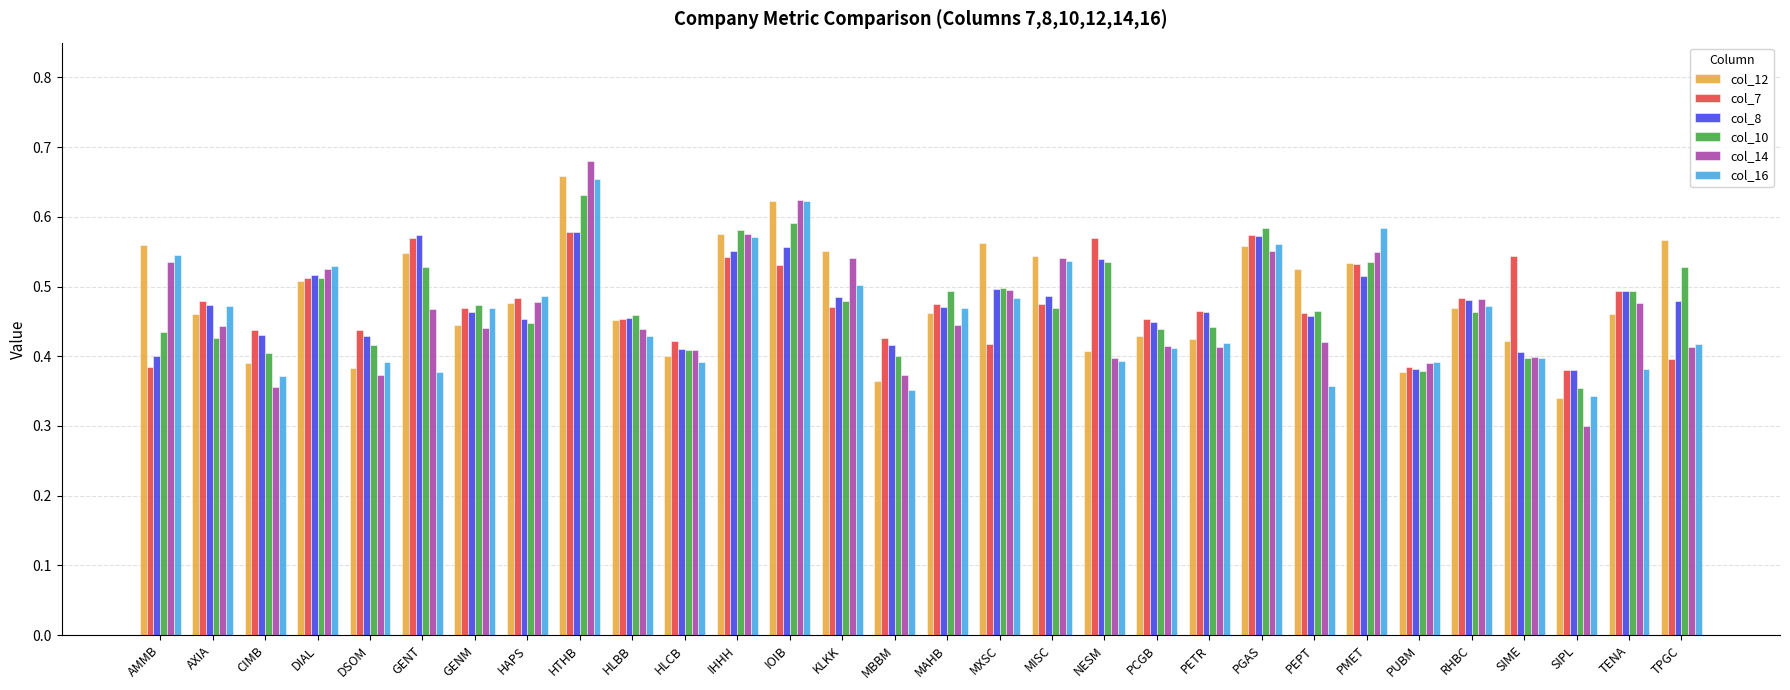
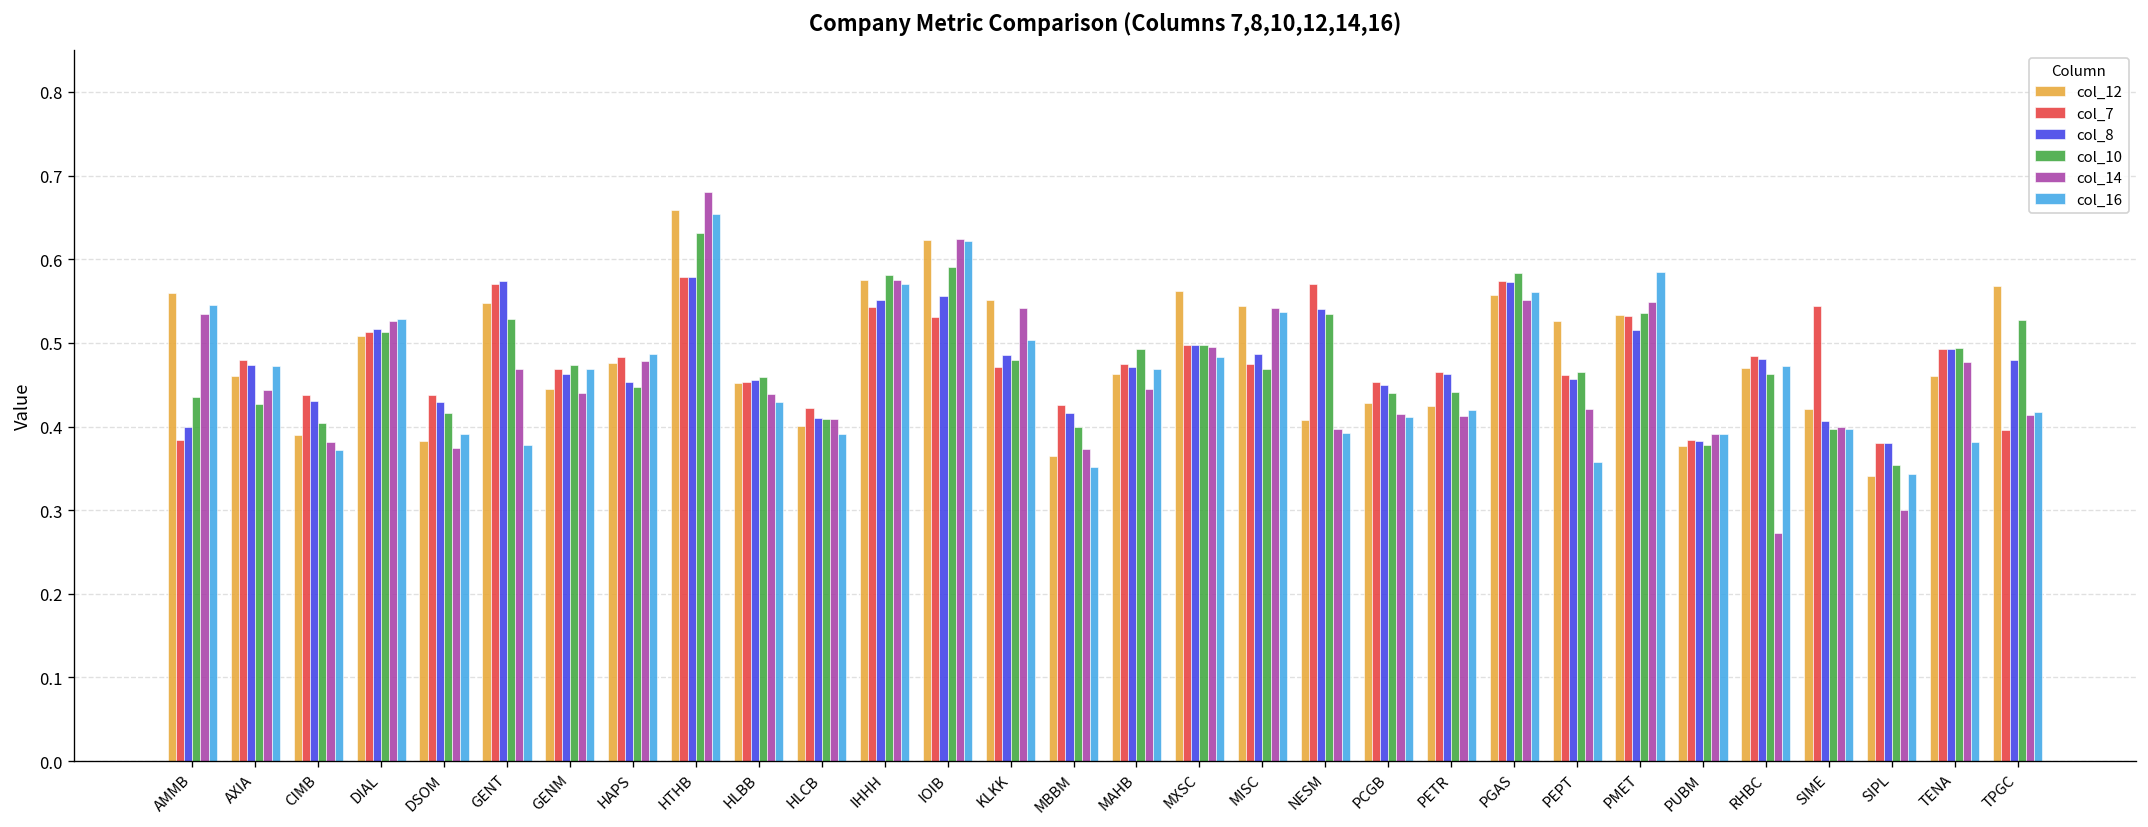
  {
    "col_12": {
      "AMMB": 0.56,
      "AXIA": 0.46,
      "CIMB": 0.39,
      "DIAL": 0.51,
      "DSOM": 0.38,
      "GENT": 0.55,
      "GENM": 0.44,
      "HAPS": 0.48,
      "HTHB": 0.66,
      "HLBB": 0.45,
      "HLCB": 0.40,
      "IHHH": 0.58,
      "IOIB": 0.62,
      "KLKK": 0.55,
      "MBBM": 0.37,
      "MAHB": 0.46,
      "MXSC": 0.56,
      "MISC": 0.54,
      "NESM": 0.41,
      "PCGB": 0.43,
      "PETR": 0.42,
      "PGAS": 0.56,
      "PEPT": 0.53,
      "PMET": 0.53,
      "PUBM": 0.38,
      "RHBC": 0.47,
      "SIME": 0.42,
      "SIPL": 0.34,
      "TENA": 0.46,
      "TPGC": 0.57
    },
    "col_7": {
      "AMMB": 0.38,
      "AXIA": 0.48,
      "CIMB": 0.44,
      "DIAL": 0.51,
      "DSOM": 0.44,
      "GENT": 0.57,
      "GENM": 0.47,
      "HAPS": 0.48,
      "HTHB": 0.58,
      "HLBB": 0.45,
      "HLCB": 0.42,
      "IHHH": 0.54,
      "IOIB": 0.53,
      "KLKK": 0.47,
      "MBBM": 0.43,
      "MAHB": 0.48,
-     "MXSC": 0.42,
+     "MXSC": 0.50,
      "MISC": 0.48,
      "NESM": 0.57,
      "PCGB": 0.45,
      "PETR": 0.47,
      "PGAS": 0.57,
      "PEPT": 0.46,
      "PMET": 0.53,
      "PUBM": 0.38,
      "RHBC": 0.48,
      "SIME": 0.54,
      "SIPL": 0.38,
      "TENA": 0.49,
      "TPGC": 0.40
    },
    "col_8": {
      "AMMB": 0.40,
      "AXIA": 0.47,
      "CIMB": 0.43,
      "DIAL": 0.52,
      "DSOM": 0.43,
      "GENT": 0.57,
      "GENM": 0.46,
      "HAPS": 0.45,
      "HTHB": 0.58,
      "HLBB": 0.46,
      "HLCB": 0.41,
      "IHHH": 0.55,
      "IOIB": 0.56,
      "KLKK": 0.49,
      "MBBM": 0.42,
      "MAHB": 0.47,
      "MXSC": 0.50,
      "MISC": 0.49,
      "NESM": 0.54,
      "PCGB": 0.45,
      "PETR": 0.46,
      "PGAS": 0.57,
      "PEPT": 0.46,
      "PMET": 0.52,
      "PUBM": 0.38,
      "RHBC": 0.48,
      "SIME": 0.41,
      "SIPL": 0.38,
      "TENA": 0.49,
      "TPGC": 0.48
    },
    "col_10": {
      "AMMB": 0.44,
      "AXIA": 0.43,
      "CIMB": 0.40,
      "DIAL": 0.51,
      "DSOM": 0.42,
      "GENT": 0.53,
      "GENM": 0.47,
      "HAPS": 0.45,
      "HTHB": 0.63,
      "HLBB": 0.46,
      "HLCB": 0.41,
      "IHHH": 0.58,
      "IOIB": 0.59,
      "KLKK": 0.48,
      "MBBM": 0.40,
      "MAHB": 0.49,
      "MXSC": 0.50,
      "MISC": 0.47,
      "NESM": 0.53,
      "PCGB": 0.44,
      "PETR": 0.44,
      "PGAS": 0.58,
      "PEPT": 0.47,
      "PMET": 0.54,
      "PUBM": 0.38,
      "RHBC": 0.46,
      "SIME": 0.40,
      "SIPL": 0.35,
      "TENA": 0.49,
      "TPGC": 0.53
    },
    "col_14": {
      "AMMB": 0.53,
      "AXIA": 0.44,
-     "CIMB": 0.36,
+     "CIMB": 0.38,
      "DIAL": 0.53,
      "DSOM": 0.37,
      "GENT": 0.47,
      "GENM": 0.44,
      "HAPS": 0.48,
      "HTHB": 0.68,
      "HLBB": 0.44,
      "HLCB": 0.41,
      "IHHH": 0.58,
      "IOIB": 0.62,
      "KLKK": 0.54,
      "MBBM": 0.37,
      "MAHB": 0.44,
      "MXSC": 0.50,
      "MISC": 0.54,
      "NESM": 0.40,
      "PCGB": 0.41,
      "PETR": 0.41,
      "PGAS": 0.55,
      "PEPT": 0.42,
      "PMET": 0.55,
      "PUBM": 0.39,
-     "RHBC": 0.48,
+     "RHBC": 0.27,
      "SIME": 0.40,
      "SIPL": 0.30,
      "TENA": 0.48,
      "TPGC": 0.41
    },
    "col_16": {
      "AMMB": 0.54,
      "AXIA": 0.47,
      "CIMB": 0.37,
      "DIAL": 0.53,
      "DSOM": 0.39,
      "GENT": 0.38,
      "GENM": 0.47,
      "HAPS": 0.49,
      "HTHB": 0.65,
      "HLBB": 0.43,
      "HLCB": 0.39,
      "IHHH": 0.57,
      "IOIB": 0.62,
      "KLKK": 0.50,
      "MBBM": 0.35,
      "MAHB": 0.47,
      "MXSC": 0.48,
      "MISC": 0.54,
      "NESM": 0.39,
      "PCGB": 0.41,
      "PETR": 0.42,
      "PGAS": 0.56,
      "PEPT": 0.36,
      "PMET": 0.58,
      "PUBM": 0.39,
      "RHBC": 0.47,
      "SIME": 0.40,
      "SIPL": 0.34,
      "TENA": 0.38,
      "TPGC": 0.42
    }
  }
